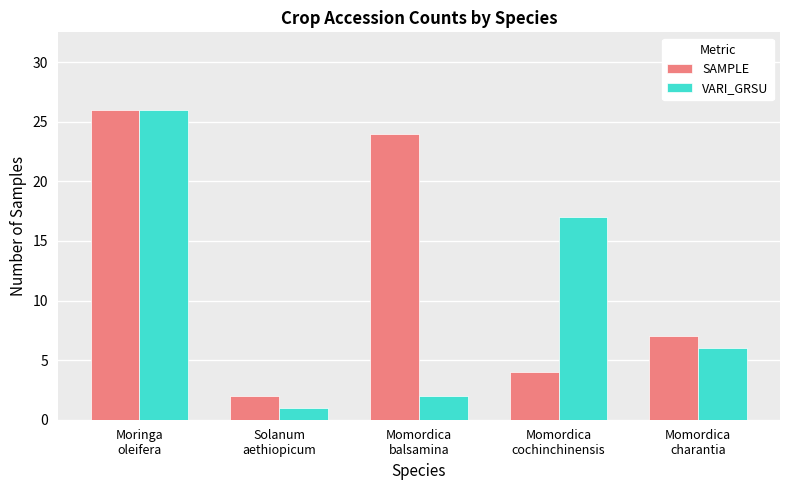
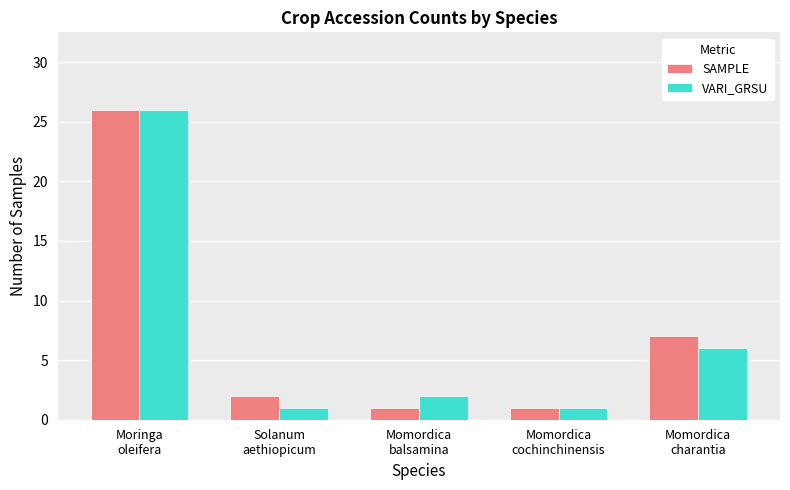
  {
    "SAMPLE": {
      "Moringa oleifera": 26,
      "Solanum aethiopicum": 2,
-     "Momordica balsamina": 24,
-     "Momordica cochinchinensis": 4,
+     "Momordica balsamina": 1,
+     "Momordica cochinchinensis": 1,
      "Momordica charantia": 7
    },
    "VARI_GRSU": {
      "Moringa oleifera": 26,
      "Solanum aethiopicum": 1,
      "Momordica balsamina": 2,
-     "Momordica cochinchinensis": 17,
+     "Momordica cochinchinensis": 1,
      "Momordica charantia": 6
    }
  }
